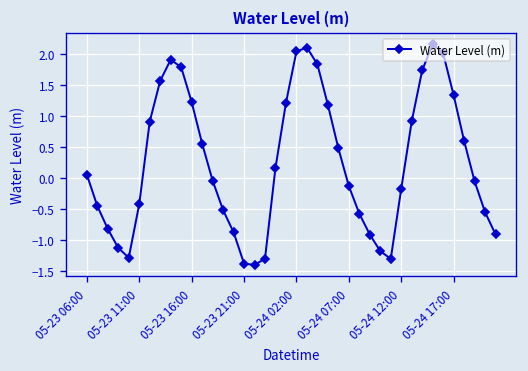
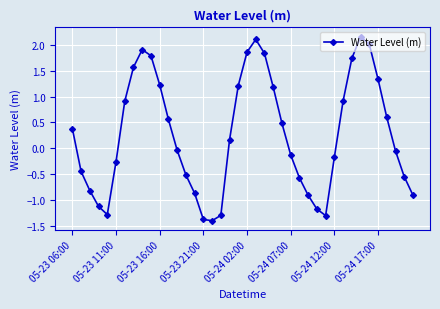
  {
-   "05-23 06:00": 0.1,
-   "05-23 11:00": -0.4,
+   "05-23 06:00": 0.4,
+   "05-23 11:00": -0.3,
    "05-23 16:00": 1.2,
    "05-23 21:00": -1.4,
-   "05-24 02:00": 2.0,
+   "05-24 02:00": 1.9,
    "05-24 07:00": -0.1,
    "05-24 12:00": -0.2,
    "05-24 17:00": 1.3
  }
